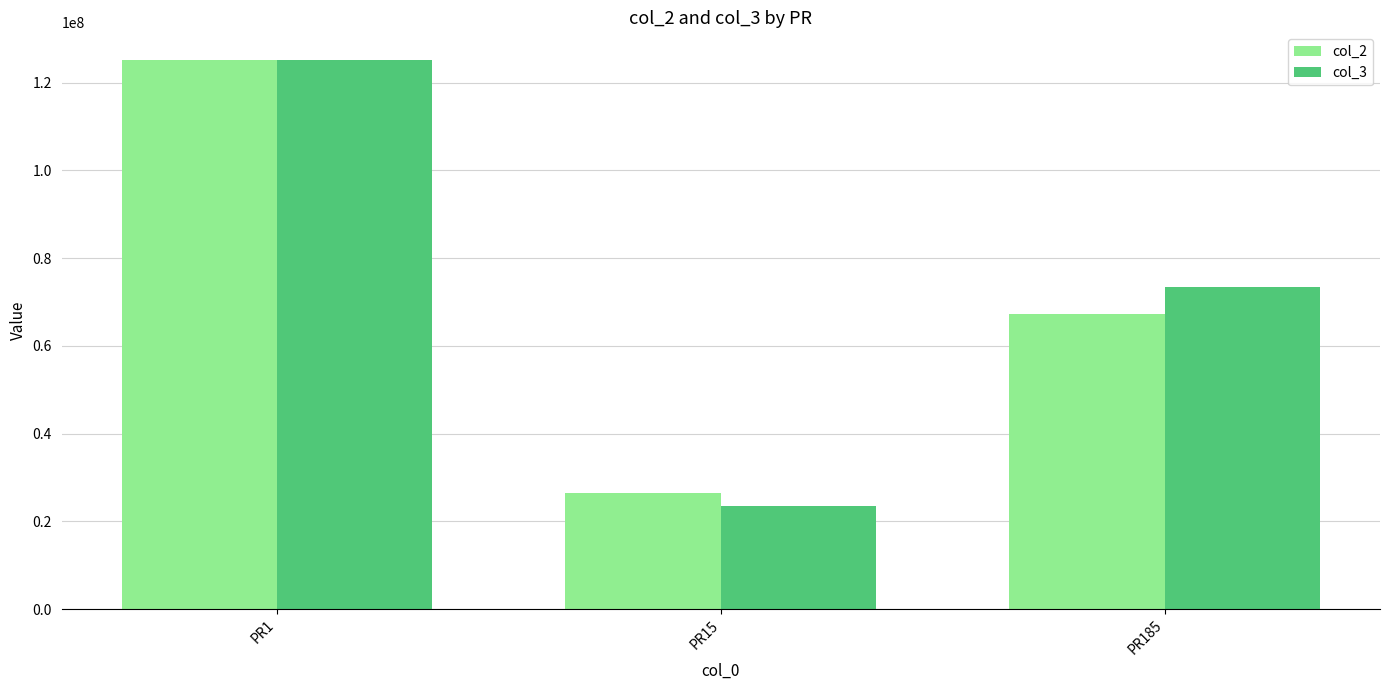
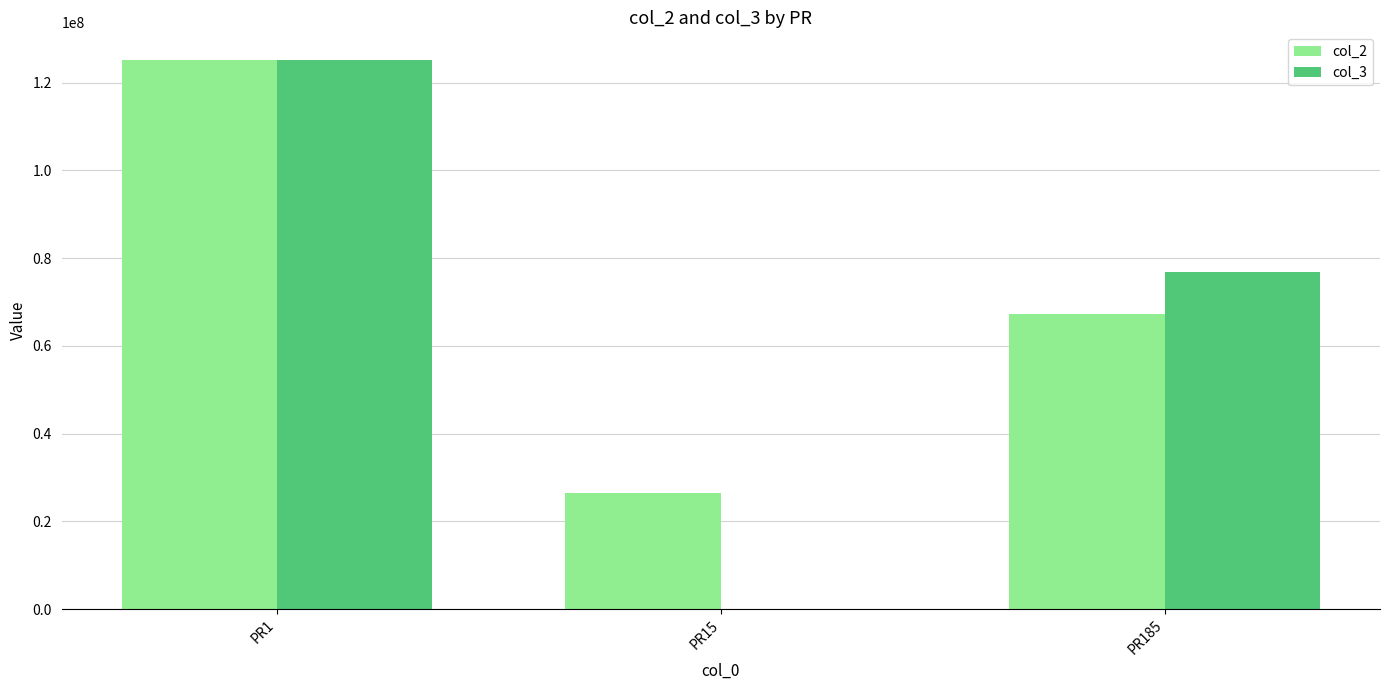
  {
    "col_2": {
      "PR1": 125000000,
      "PR15": 27000000,
      "PR185": 67000000
    },
    "col_3": {
      "PR1": 125000000,
-     "PR15": 23000000,
-     "PR185": 73000000
+     "PR15": 0,
+     "PR185": 77000000
    }
  }
